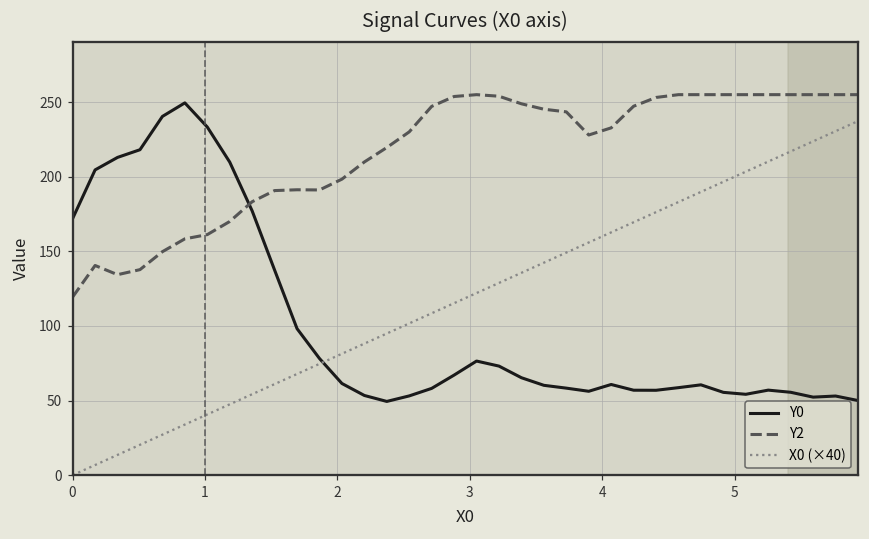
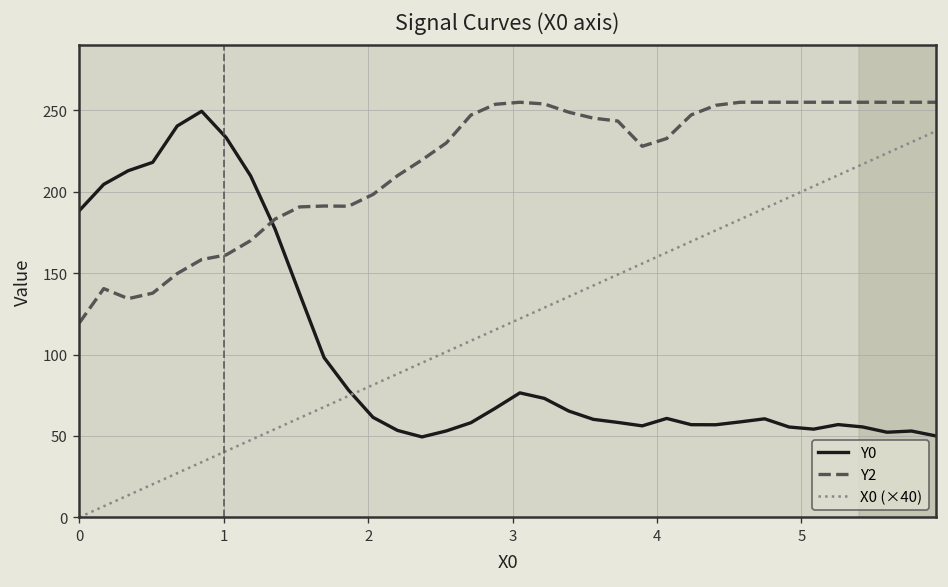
  {
    "Y0": {
-     "0": 172
+     "0": 188
    },
    "Y2": {
      "0": 119
    },
    "X0 (×40)": {
      "0": 0
    }
  }
